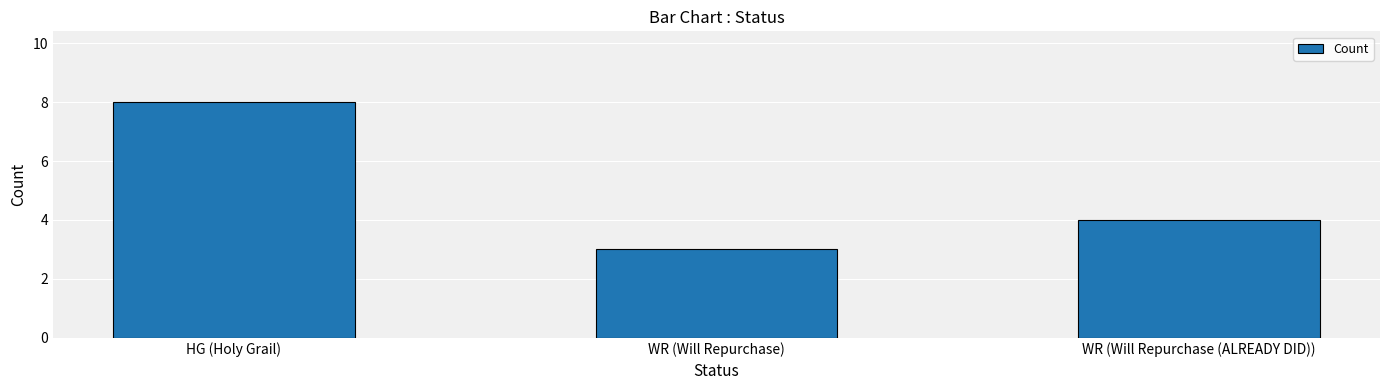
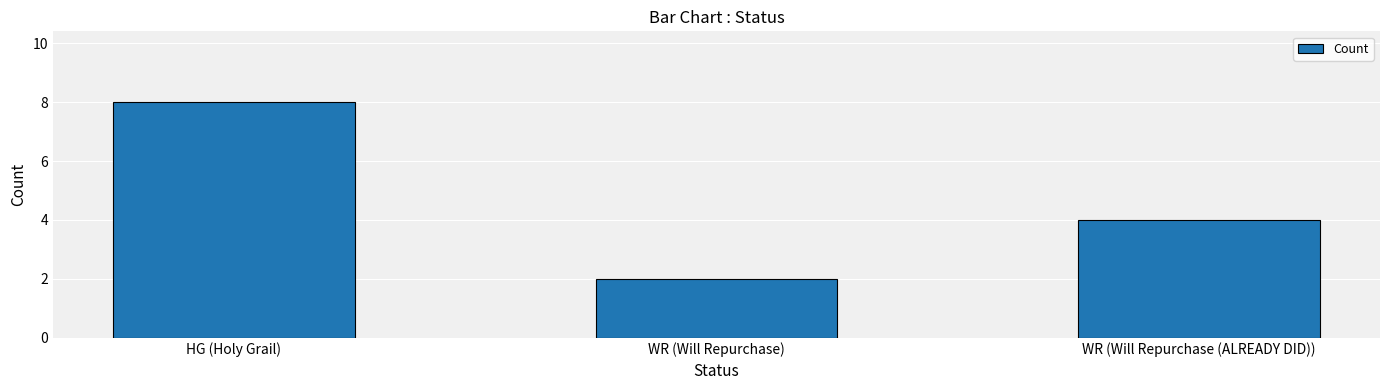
  {
    "HG (Holy Grail)": 8,
-   "WR (Will Repurchase)": 3,
+   "WR (Will Repurchase)": 2,
    "WR (Will Repurchase (ALREADY DID))": 4
  }
